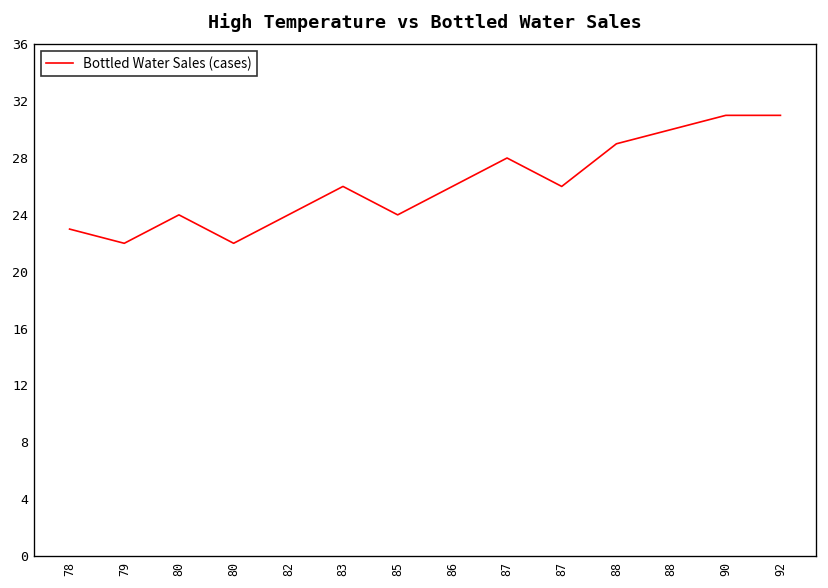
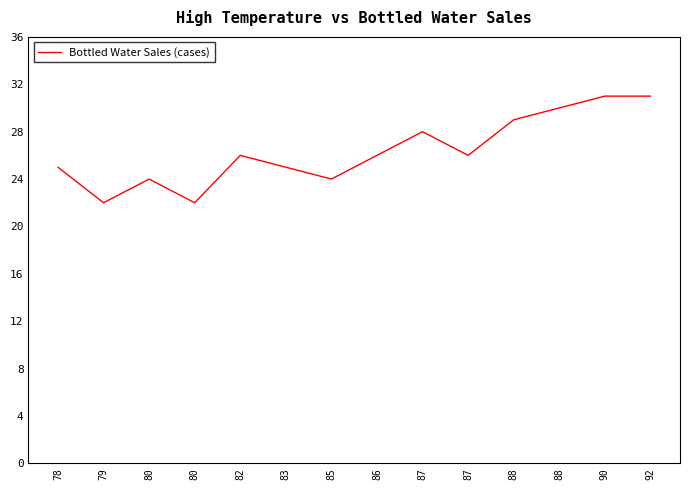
  {
-   "78": 23,
+   "78": 25,
    "79": 22,
-   "82": 24,
-   "83": 26,
+   "82": 26,
+   "83": 25,
    "85": 24,
    "86": 26,
    "90": 31,
    "92": 31
  }
